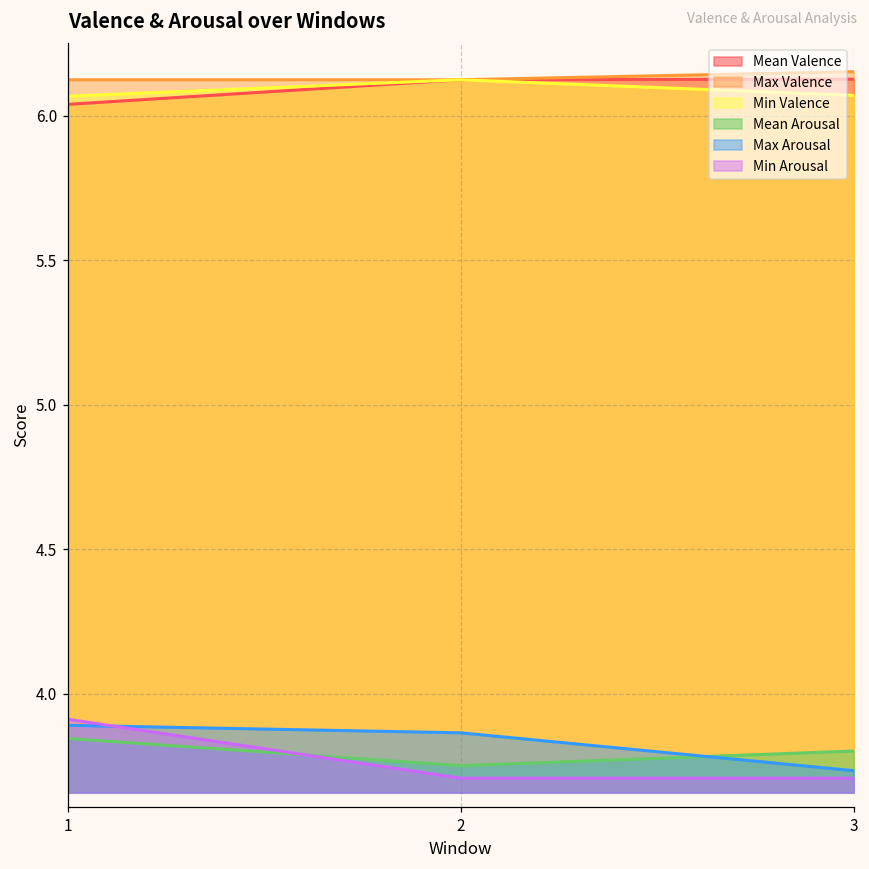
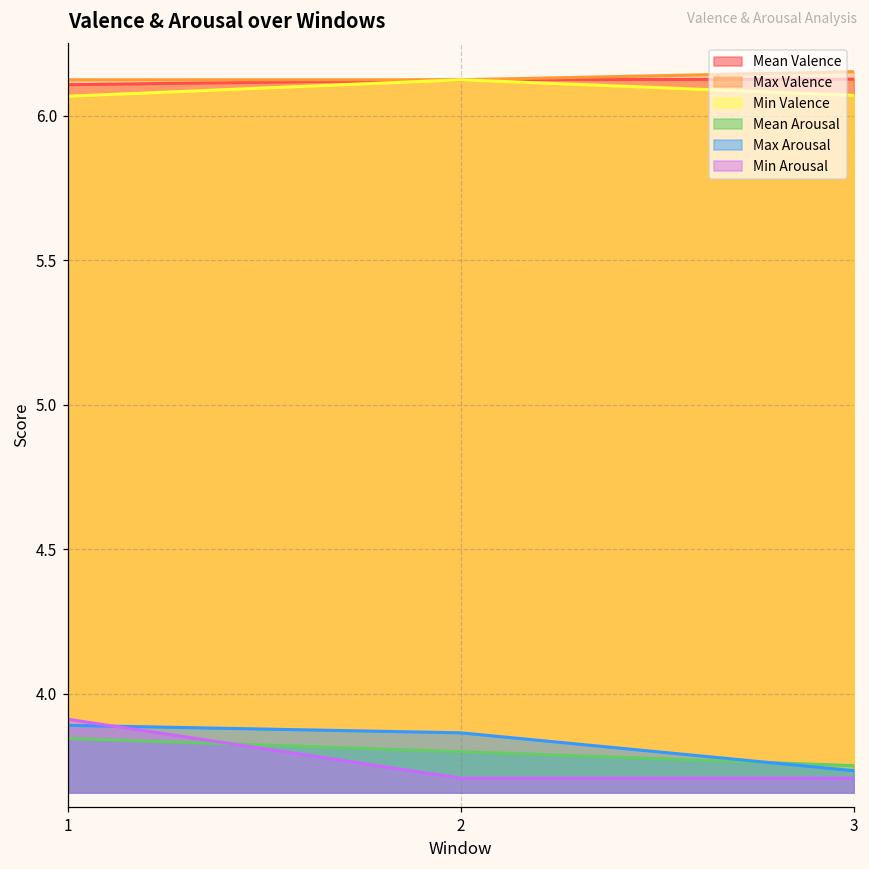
  {
    "Mean Valence": {
-     "1": 6.04,
+     "1": 6.11,
      "3": 6.13
    },
    "Max Valence": {
      "1": 6.13,
      "3": 6.15
    },
    "Min Valence": {
      "1": 6.07,
      "3": 6.07
    },
    "Mean Arousal": {
      "1": 3.85,
-     "2": 3.75,
-     "3": 3.80
+     "2": 3.80,
+     "3": 3.75
    },
    "Max Arousal": {
      "1": 3.89,
      "2": 3.87,
      "3": 3.73
    },
    "Min Arousal": {
      "1": 3.91,
      "2": 3.71,
      "3": 3.71
    }
  }
